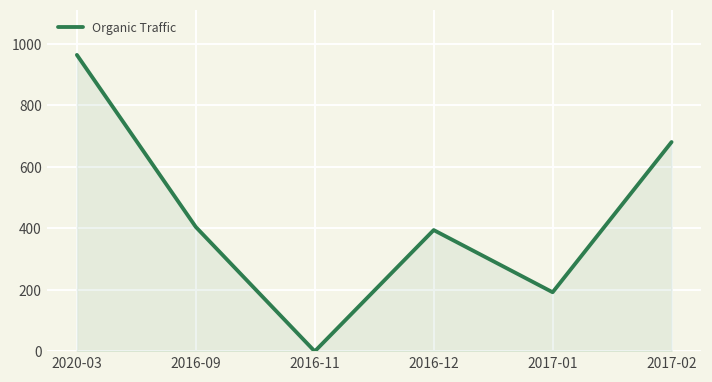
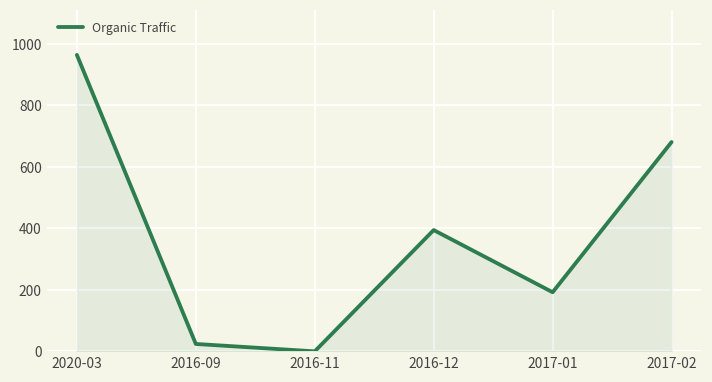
  {
    "2020-03": 960,
-   "2016-09": 400,
+   "2016-09": 20,
    "2016-11": 0,
    "2016-12": 390,
    "2017-01": 190,
    "2017-02": 680
  }
